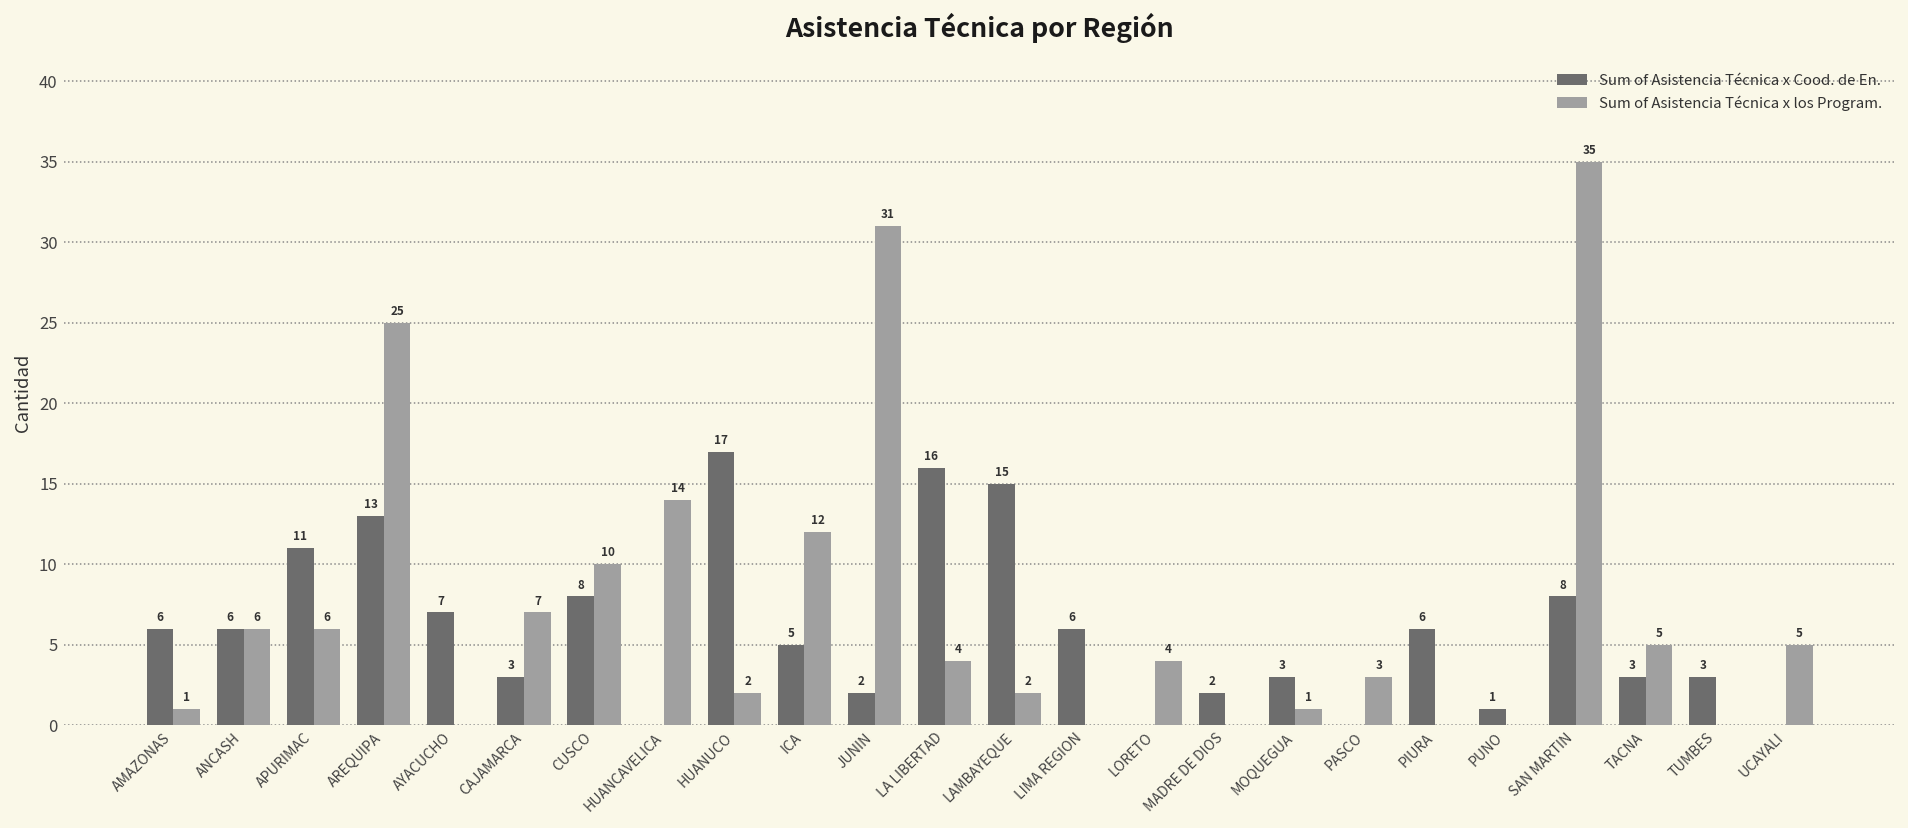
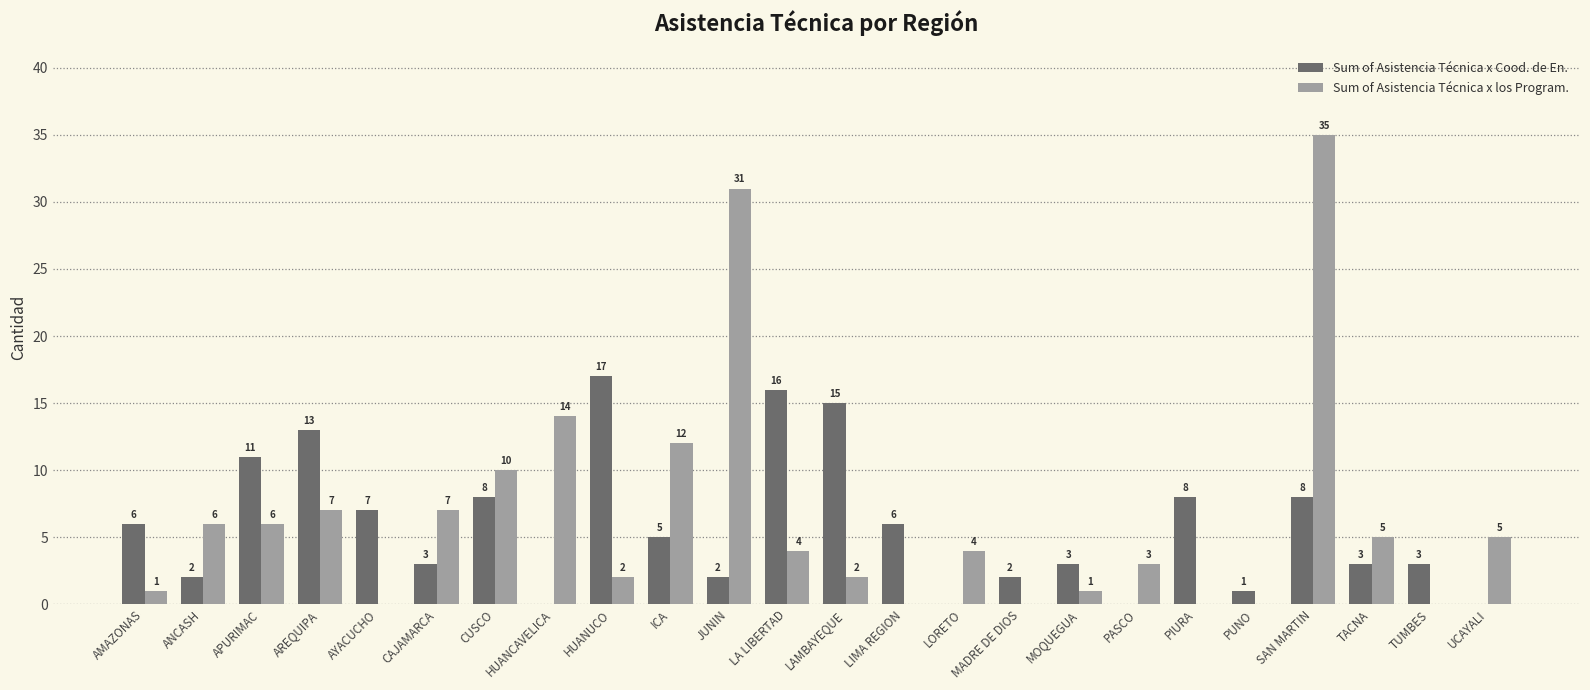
  {
    "Sum of Asistencia Técnica x Cood. de En.": {
      "AMAZONAS": 6,
-     "ANCASH": 6,
+     "ANCASH": 2,
      "APURIMAC": 11,
      "AREQUIPA": 13,
      "AYACUCHO": 7,
      "CAJAMARCA": 3,
      "CUSCO": 8,
      "HUANUCO": 17,
      "ICA": 5,
      "JUNIN": 2,
      "LA LIBERTAD": 16,
      "LAMBAYEQUE": 15,
      "LIMA REGION": 6,
      "MADRE DE DIOS": 2,
      "MOQUEGUA": 3,
-     "PIURA": 6,
+     "PIURA": 8,
      "PUNO": 1,
      "SAN MARTIN": 8,
      "TACNA": 3,
      "TUMBES": 3
    },
    "Sum of Asistencia Técnica x los Program.": {
      "AMAZONAS": 1,
      "ANCASH": 6,
      "APURIMAC": 6,
-     "AREQUIPA": 25,
+     "AREQUIPA": 7,
      "CAJAMARCA": 7,
      "CUSCO": 10,
      "HUANCAVELICA": 14,
      "HUANUCO": 2,
      "ICA": 12,
      "JUNIN": 31,
      "LA LIBERTAD": 4,
      "LAMBAYEQUE": 2,
      "LORETO": 4,
      "MOQUEGUA": 1,
      "PASCO": 3,
      "SAN MARTIN": 35,
      "TACNA": 5,
      "UCAYALI": 5
    }
  }
